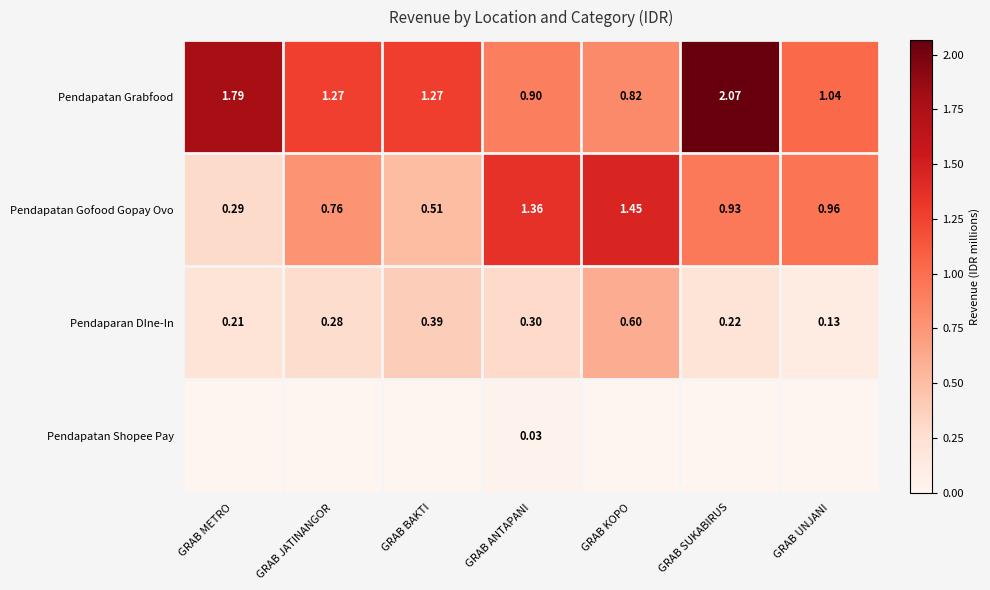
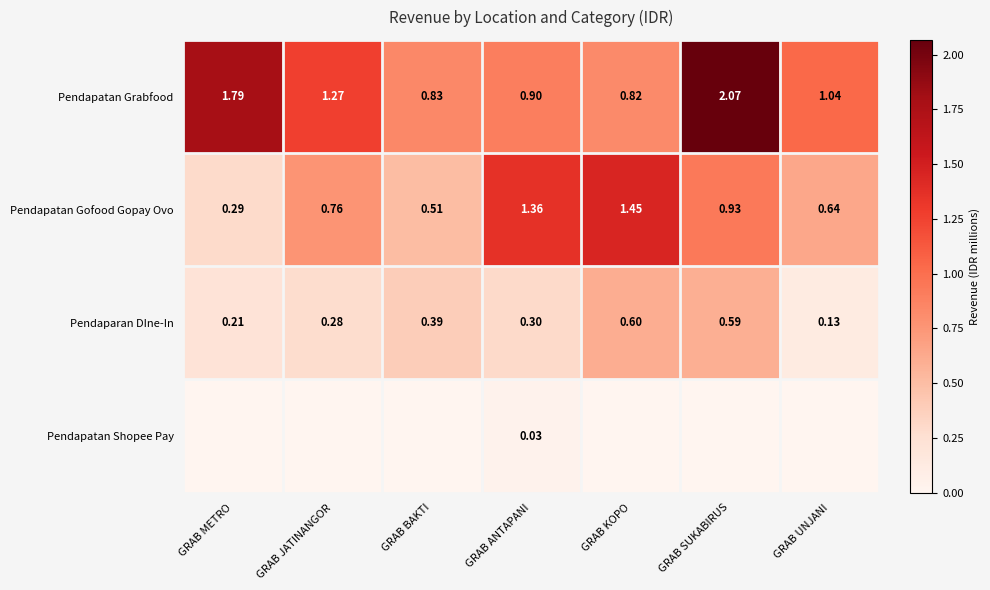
  {
    "Pendapatan Grabfood": {
      "GRAB METRO": 1.79,
      "GRAB JATINANGOR": 1.27,
-     "GRAB BAKTI": 1.27,
+     "GRAB BAKTI": 0.83,
      "GRAB ANTAPANI": 0.90,
      "GRAB KOPO": 0.82,
      "GRAB SUKABIRUS": 2.07,
      "GRAB UNJANI": 1.04
    },
    "Pendapatan Gofood Gopay Ovo": {
      "GRAB METRO": 0.29,
      "GRAB JATINANGOR": 0.76,
      "GRAB BAKTI": 0.51,
      "GRAB ANTAPANI": 1.36,
      "GRAB KOPO": 1.45,
      "GRAB SUKABIRUS": 0.93,
-     "GRAB UNJANI": 0.96
+     "GRAB UNJANI": 0.64
    },
    "Pendaparan DIne-In": {
      "GRAB METRO": 0.21,
      "GRAB JATINANGOR": 0.28,
      "GRAB BAKTI": 0.39,
      "GRAB ANTAPANI": 0.30,
      "GRAB KOPO": 0.60,
-     "GRAB SUKABIRUS": 0.22,
+     "GRAB SUKABIRUS": 0.59,
      "GRAB UNJANI": 0.13
    },
    "Pendapatan Shopee Pay": {
      "GRAB ANTAPANI": 0.03
    }
  }
